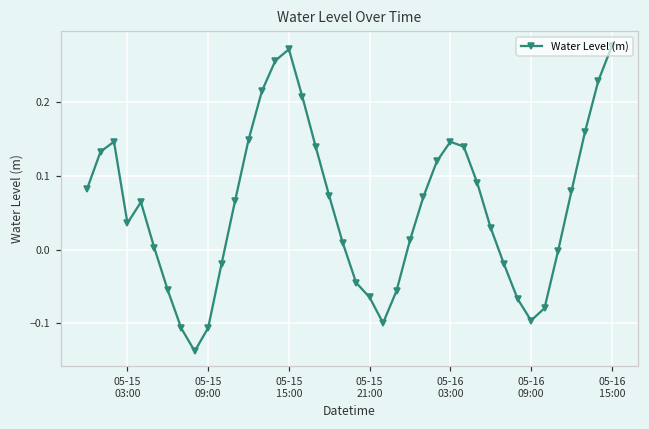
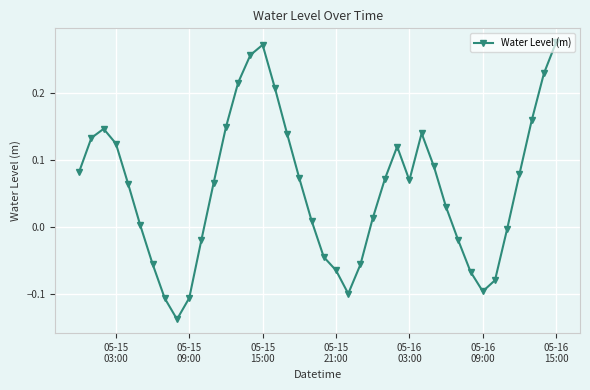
  {
-   "05-15 03:00": 0.04,
+   "05-15 03:00": 0.12,
    "05-15 09:00": -0.11,
    "05-15 15:00": 0.27,
    "05-15 21:00": -0.06,
-   "05-16 03:00": 0.15,
+   "05-16 03:00": 0.07,
    "05-16 09:00": -0.10
  }
